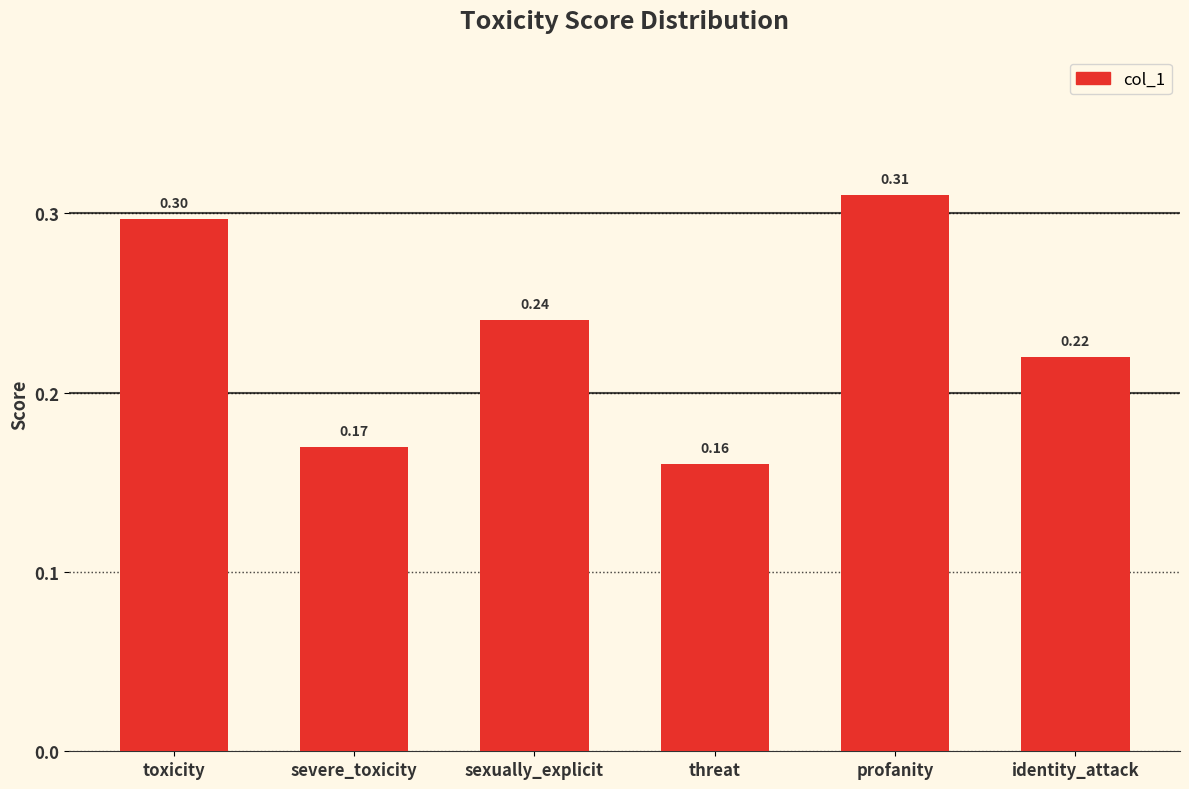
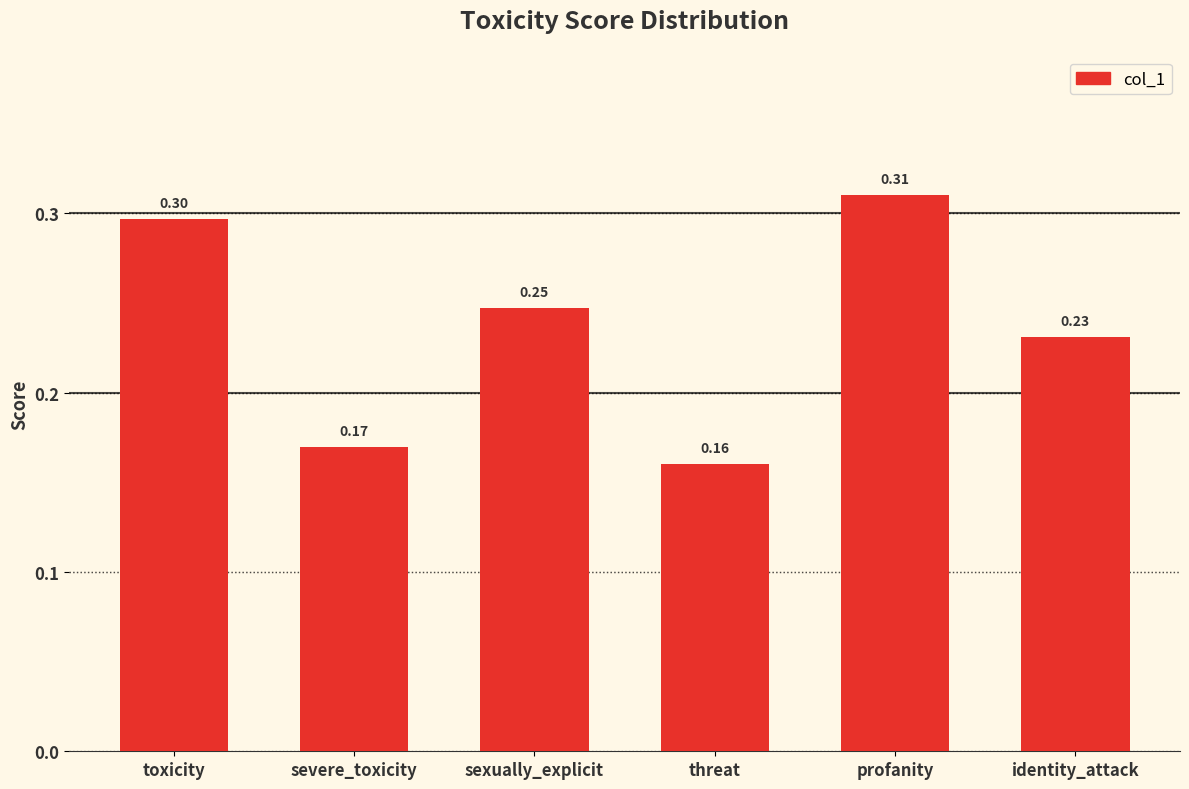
  {
    "toxicity": 0.30,
    "severe_toxicity": 0.17,
-   "sexually_explicit": 0.24,
+   "sexually_explicit": 0.25,
    "threat": 0.16,
    "profanity": 0.31,
-   "identity_attack": 0.22
+   "identity_attack": 0.23
  }
